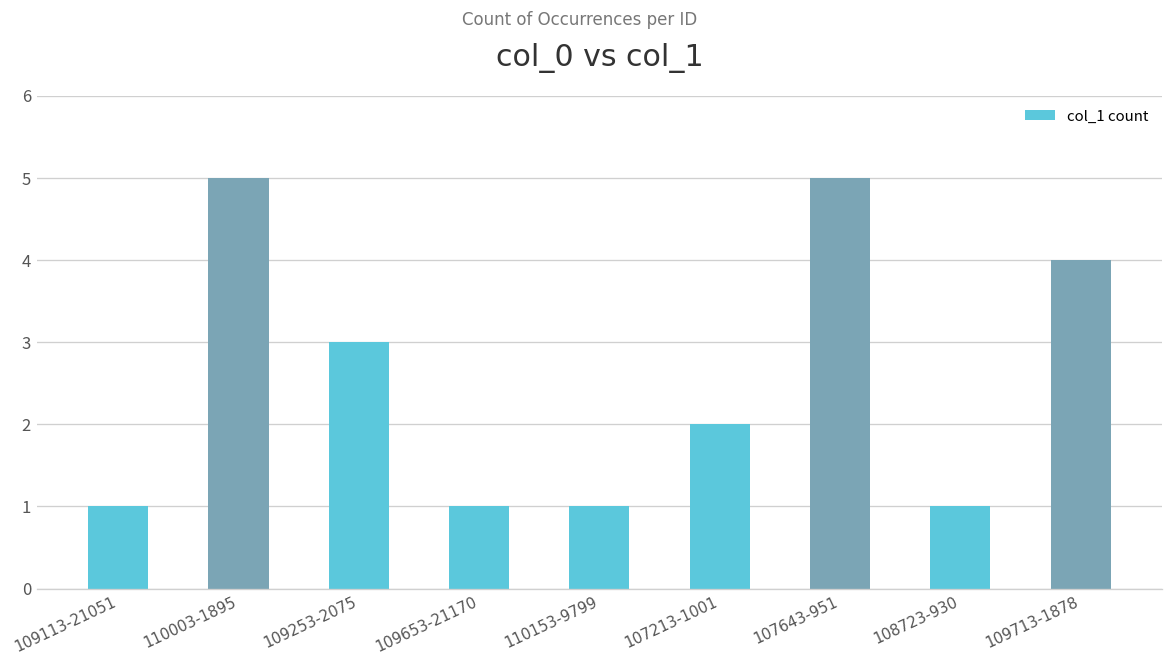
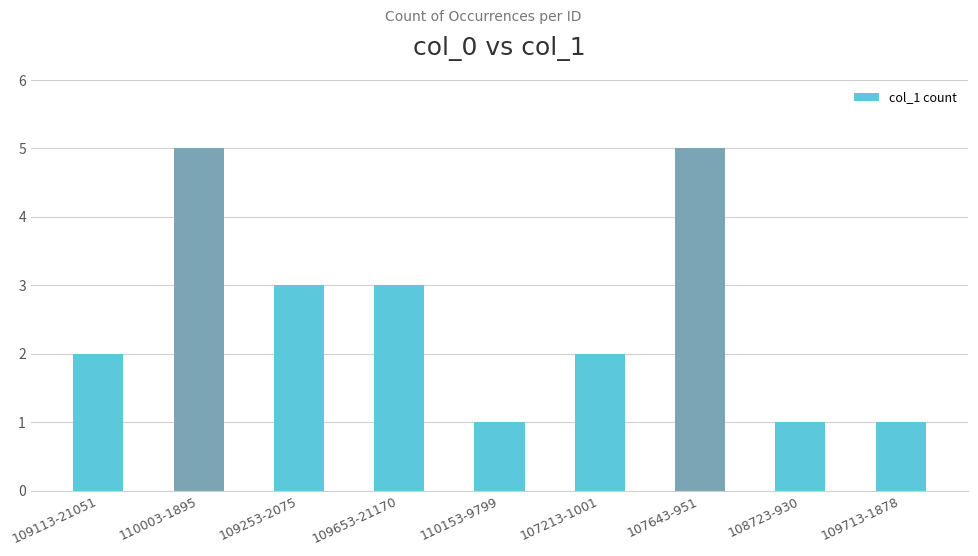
  {
-   "109113-21051": 1,
+   "109113-21051": 2,
    "110003-1895": 5,
    "109253-2075": 3,
-   "109653-21170": 1,
+   "109653-21170": 3,
    "110153-9799": 1,
    "107213-1001": 2,
    "107643-951": 5,
    "108723-930": 1,
-   "109713-1878": 4
+   "109713-1878": 1
  }
